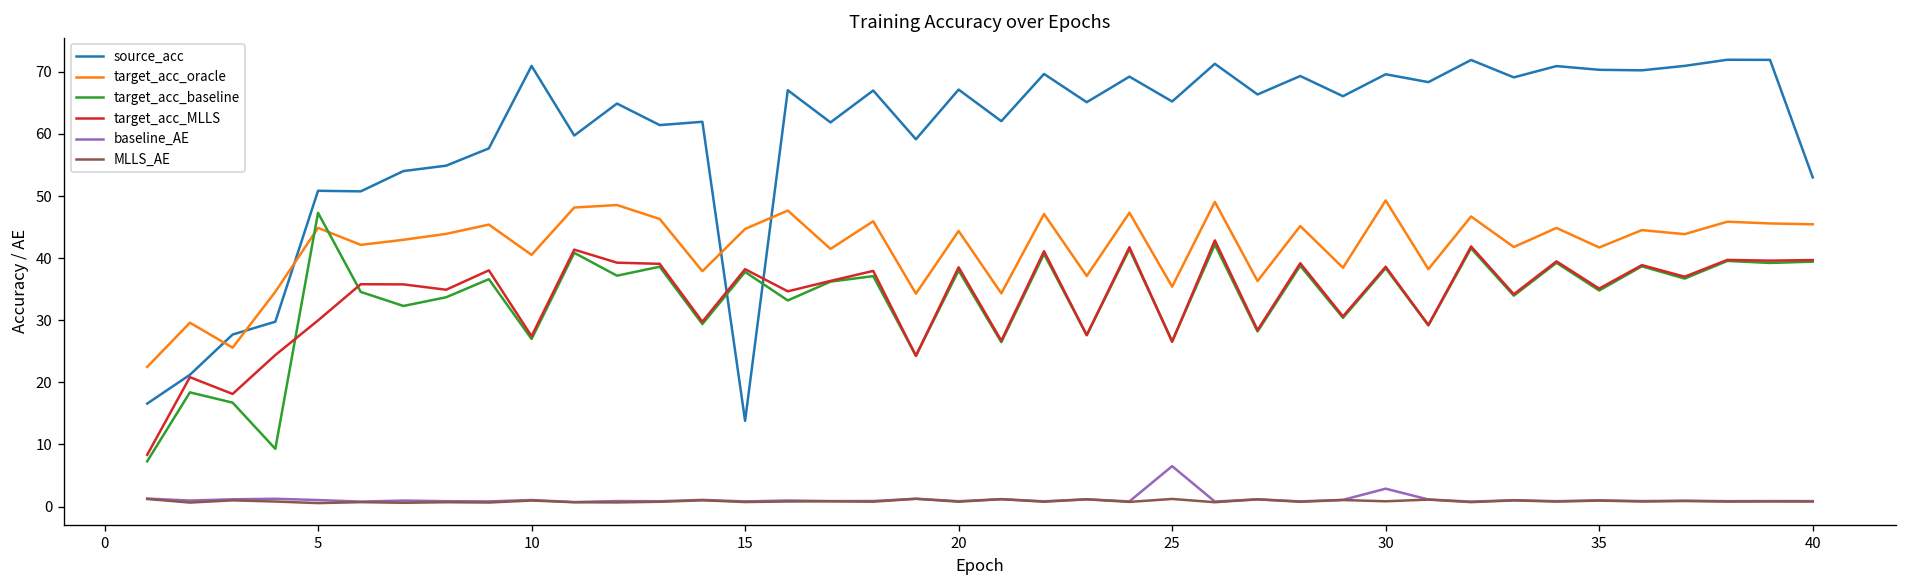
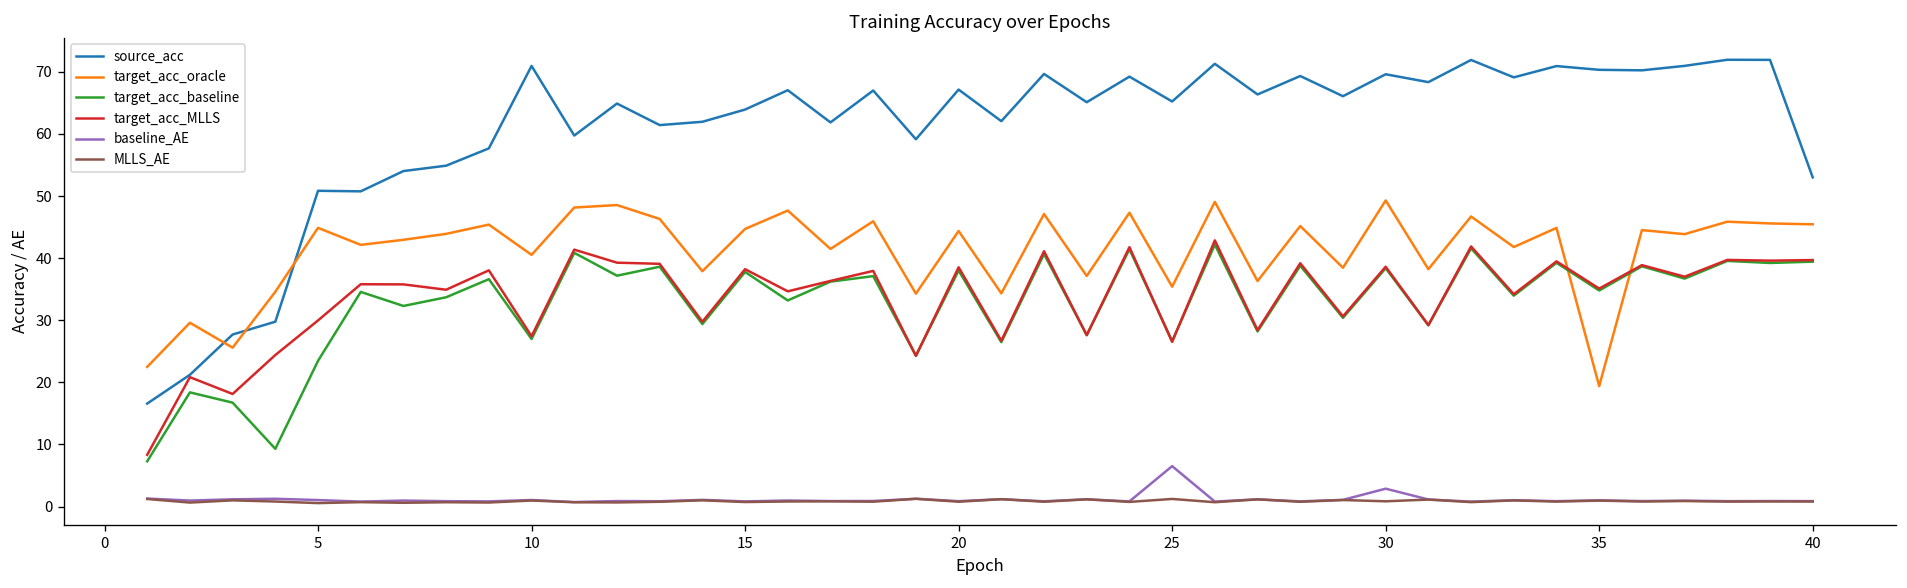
  {
    "source_acc": {
      "5": 51,
      "10": 71,
-     "15": 14,
+     "15": 64,
      "20": 67,
      "25": 65,
      "30": 70,
      "35": 70,
      "40": 53
    },
    "target_acc_oracle": {
      "5": 45,
      "10": 41,
      "15": 45,
      "20": 44,
      "25": 35,
      "30": 49,
-     "35": 42,
+     "35": 19,
      "40": 45
    },
    "target_acc_baseline": {
-     "5": 47,
+     "5": 23,
      "20": 38
    },
    "target_acc_MLLS": {
      "5": 30,
      "20": 39
    },
    "baseline_AE": {
      "25": 7,
      "30": 3
    },
    "MLLS_AE": {
      "25": 1,
      "30": 1
    }
  }
